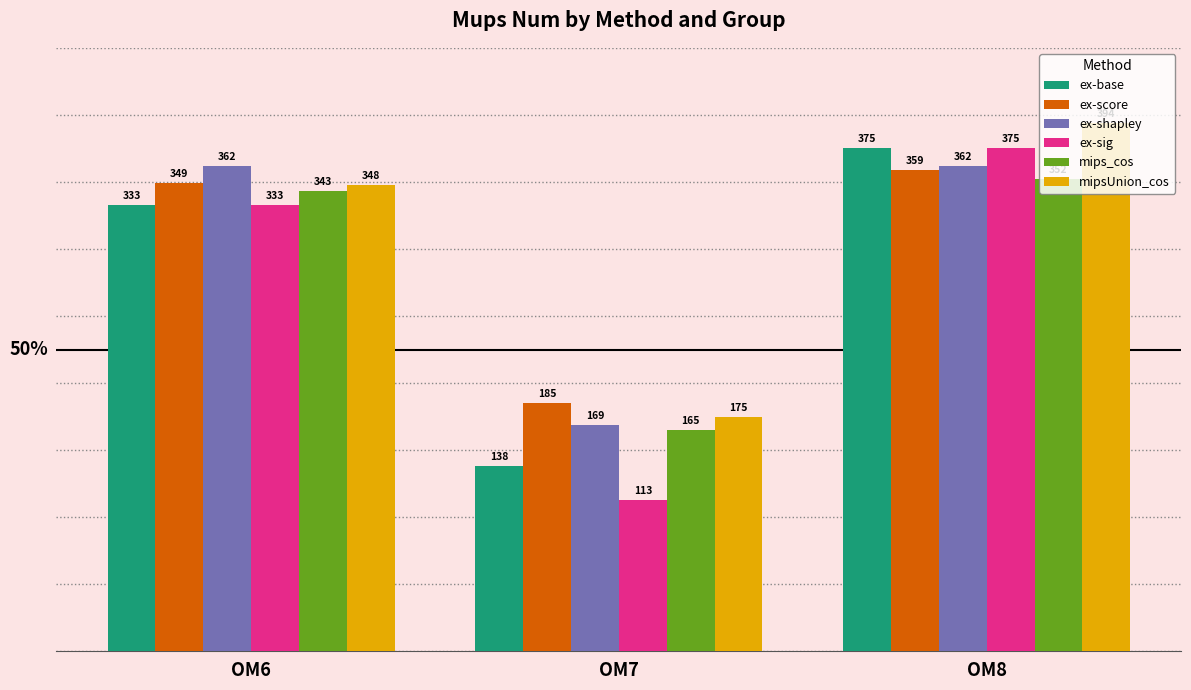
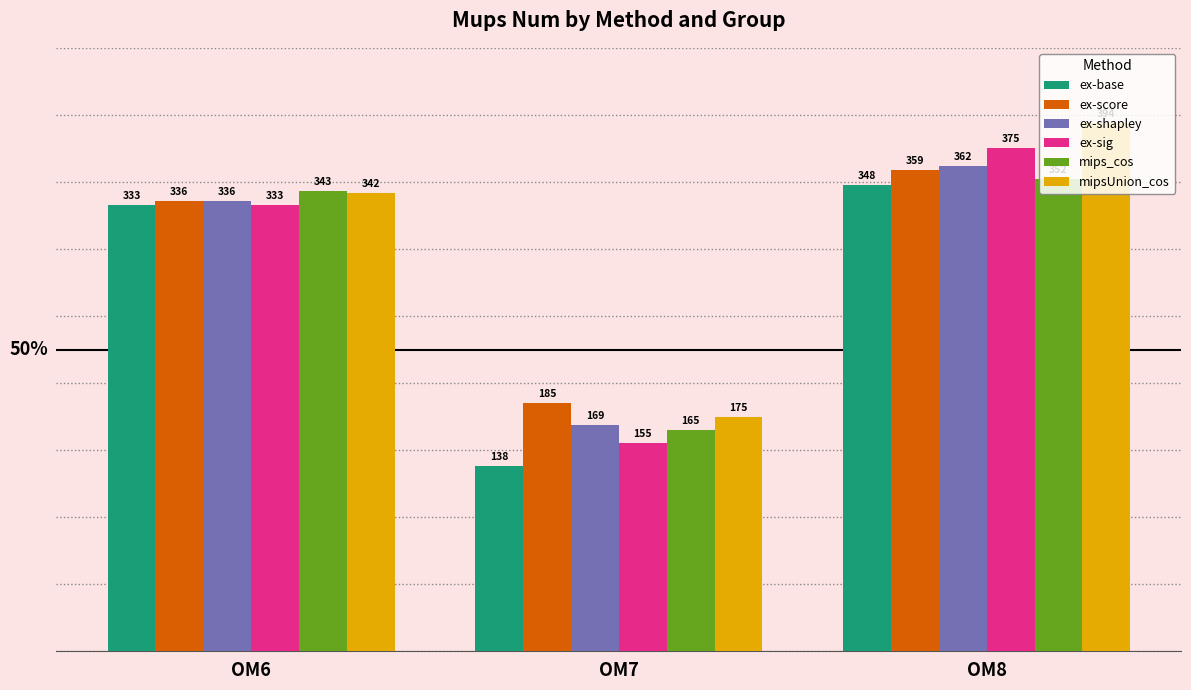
  {
    "ex-base": {
      "OM6": 333,
      "OM7": 138,
-     "OM8": 375
+     "OM8": 348
    },
    "ex-score": {
-     "OM6": 349,
+     "OM6": 336,
      "OM7": 185,
      "OM8": 359
    },
    "ex-shapley": {
-     "OM6": 362,
+     "OM6": 336,
      "OM7": 169,
      "OM8": 362
    },
    "ex-sig": {
      "OM6": 333,
-     "OM7": 113,
+     "OM7": 155,
      "OM8": 375
    },
    "mips_cos": {
      "OM6": 343,
      "OM7": 165
    },
    "mipsUnion_cos": {
-     "OM6": 348,
+     "OM6": 342,
      "OM7": 175
    }
  }
